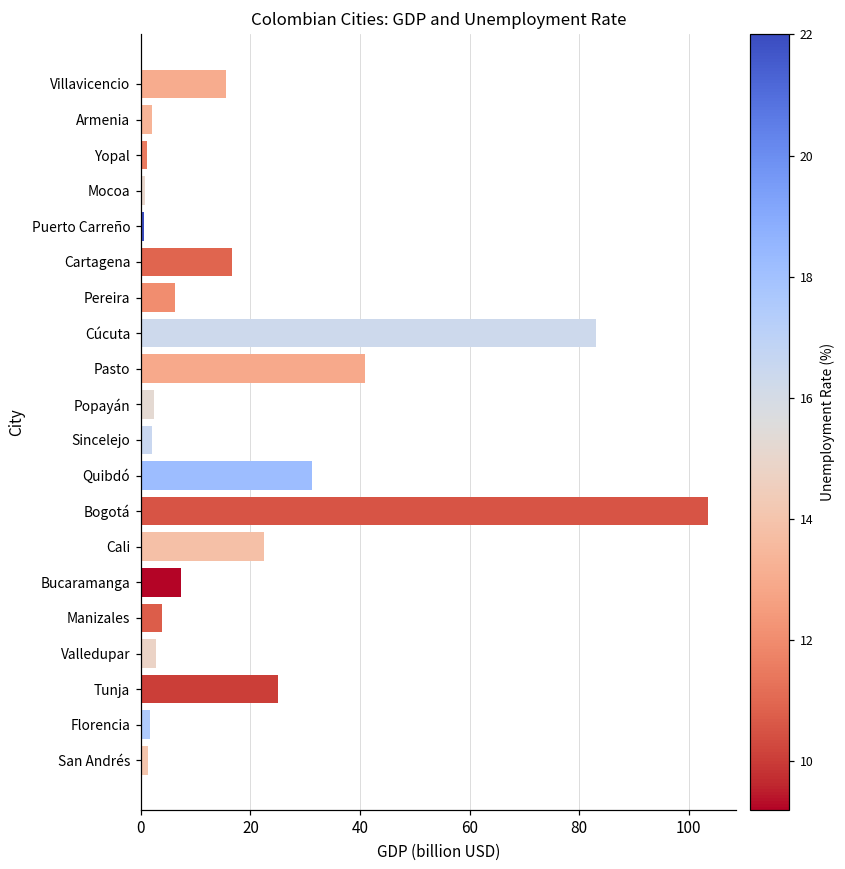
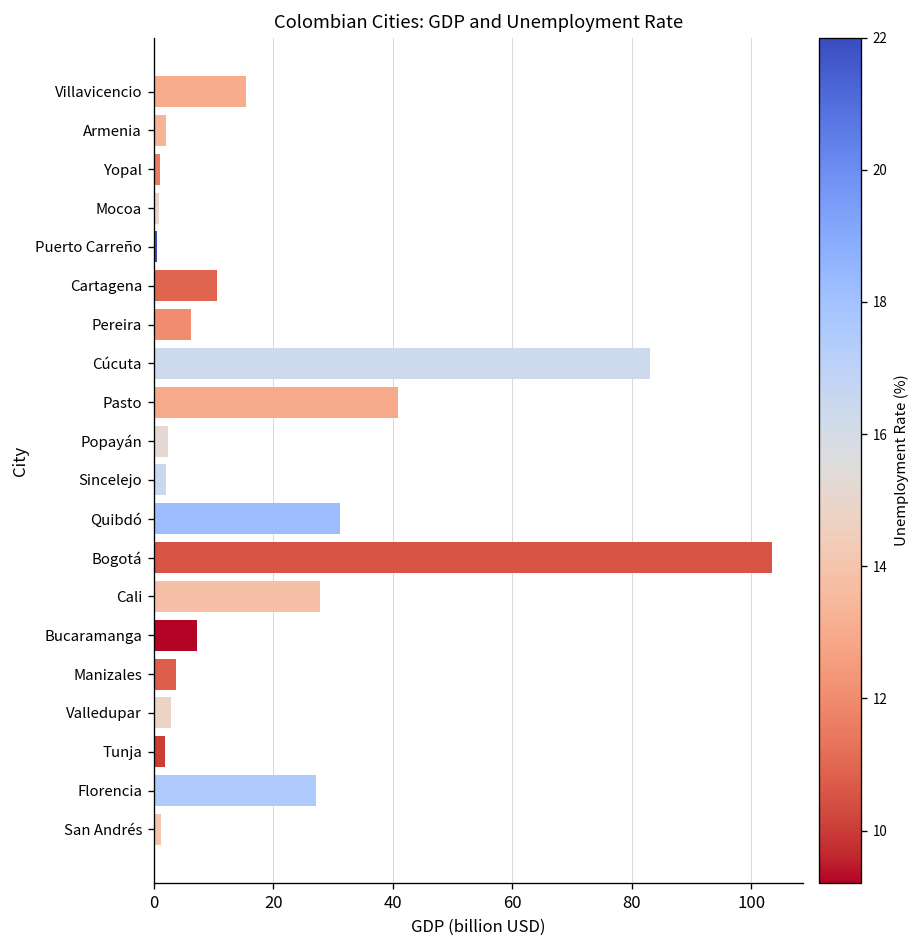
  {
    "Villavicencio": 16,
    "Armenia": 2,
    "Yopal": 1,
    "Mocoa": 1,
    "Puerto Carreño": 1,
-   "Cartagena": 17,
+   "Cartagena": 11,
    "Pereira": 6,
    "Cúcuta": 83,
    "Pasto": 41,
    "Popayán": 2,
    "Sincelejo": 2,
    "Quibdó": 31,
    "Bogotá": 104,
-   "Cali": 22,
+   "Cali": 28,
    "Bucaramanga": 7,
    "Manizales": 4,
    "Valledupar": 3,
-   "Tunja": 25,
-   "Florencia": 2,
+   "Tunja": 2,
+   "Florencia": 27,
    "San Andrés": 1
  }
